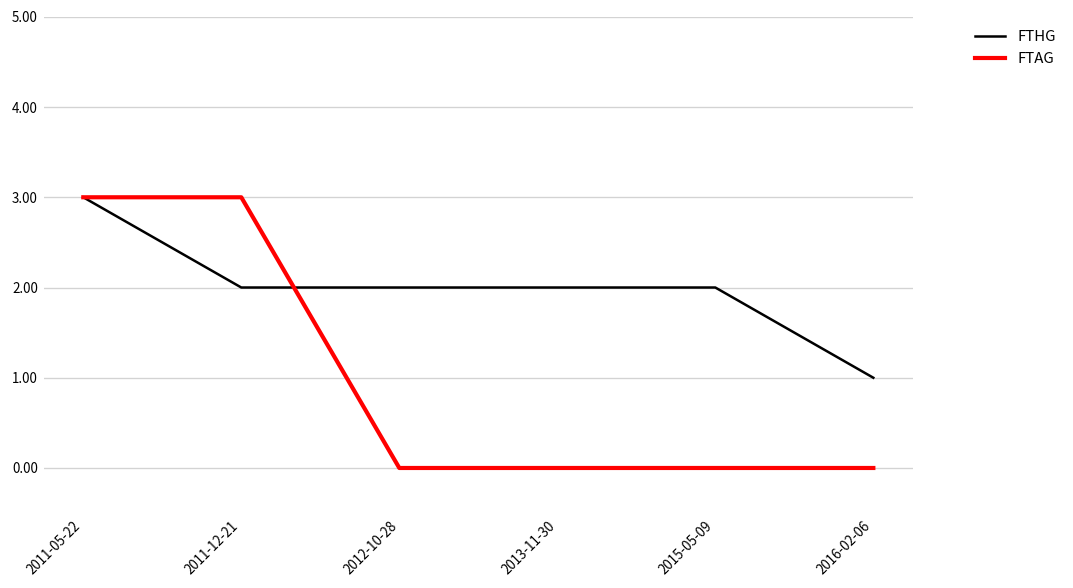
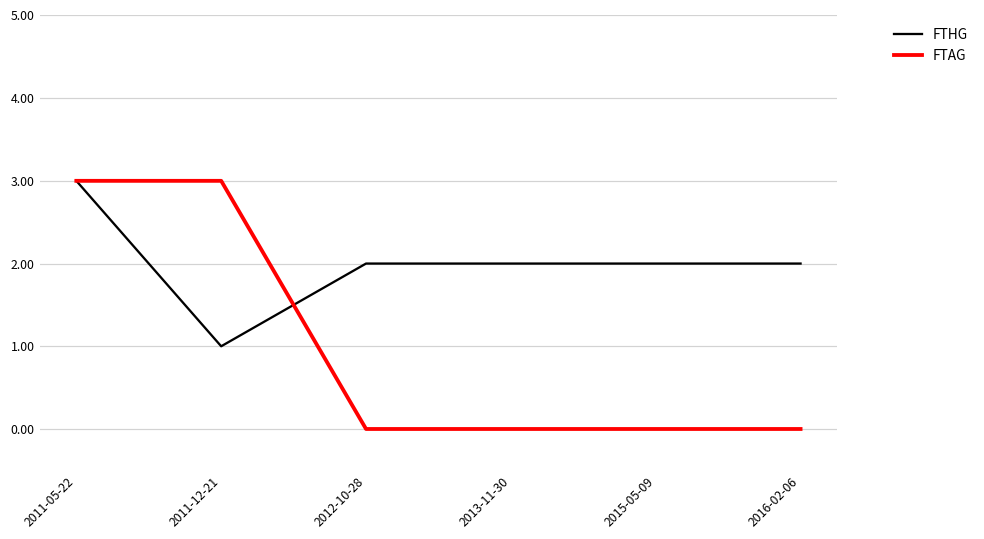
  {
    "FTHG": {
-     "2011-12-21": 2,
+     "2011-12-21": 1,
      "2012-10-28": 2,
      "2013-11-30": 2,
      "2015-05-09": 2,
-     "2016-02-06": 1
+     "2016-02-06": 2
    },
    "FTAG": {
      "2011-12-21": 3,
      "2012-10-28": 0,
      "2013-11-30": 0,
      "2015-05-09": 0,
      "2016-02-06": 0
    }
  }
